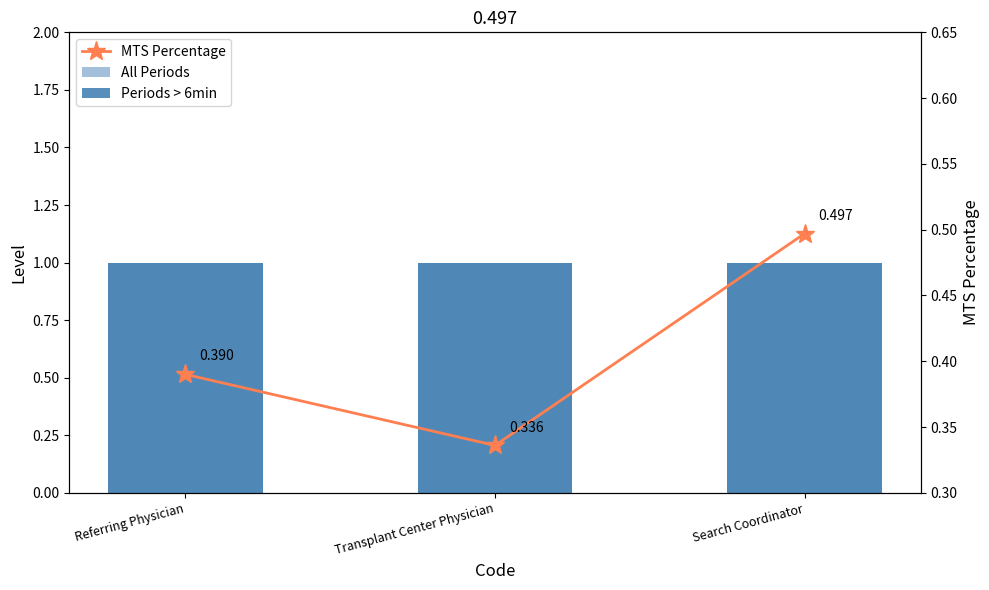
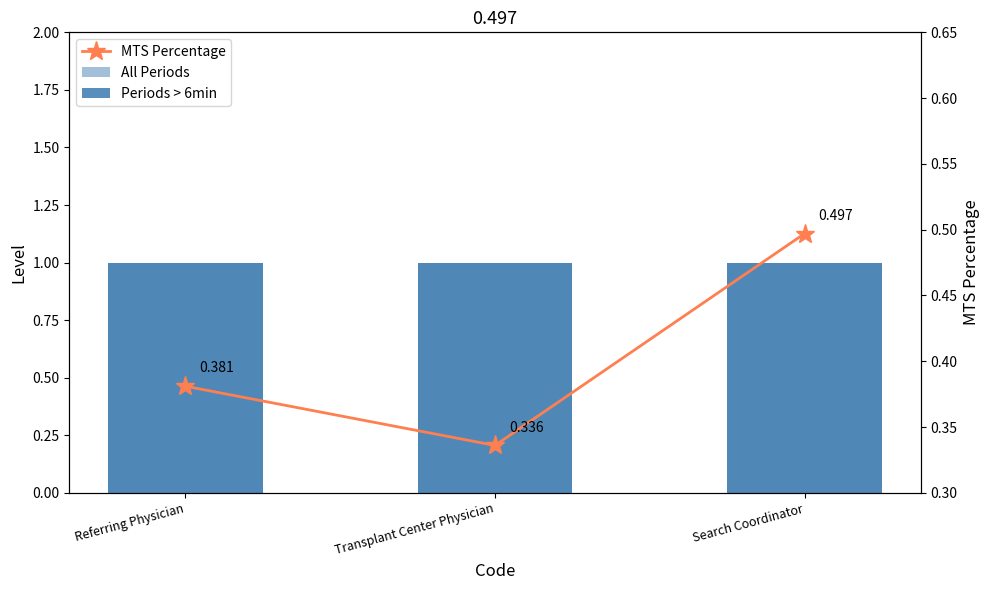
  {
    "MTS Percentage": {
-     "Referring Physician": 0.390,
+     "Referring Physician": 0.381,
      "Transplant Center Physician": 0.336,
      "Search Coordinator": 0.497
    }
  }
